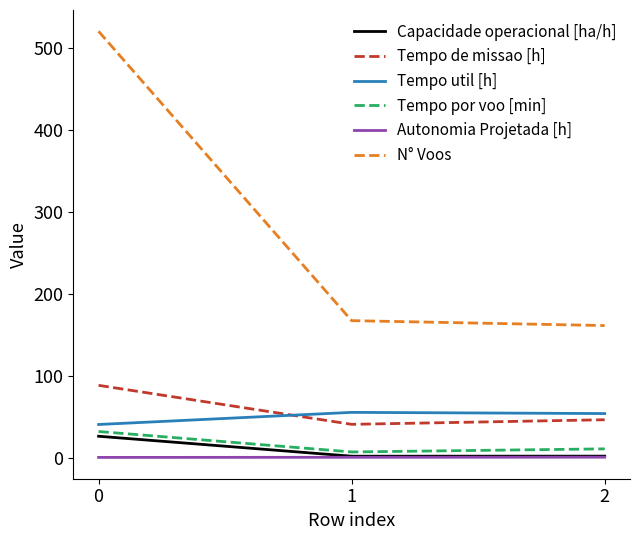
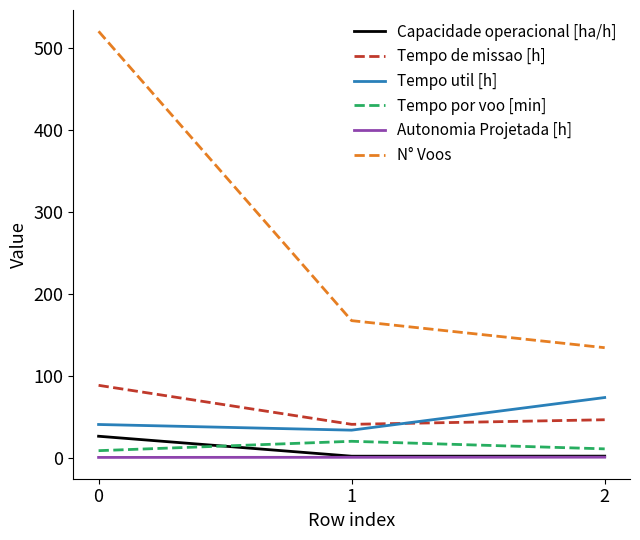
  {
    "Capacidade operacional [ha/h]": {
      "0": 30
    },
    "Tempo de missao [h]": {
      "0": 90,
      "1": 40,
      "2": 50
    },
    "Tempo util [h]": {
      "0": 40,
-     "1": 60,
-     "2": 50
+     "1": 30,
+     "2": 70
    },
    "Tempo por voo [min]": {
-     "0": 30,
-     "1": 10,
+     "0": 10,
+     "1": 20,
      "2": 10
    },
    "Autonomia Projetada [h]": {
      "0": 0
    },
    "N° Voos": {
      "0": 520,
      "1": 170,
-     "2": 160
+     "2": 130
    }
  }
